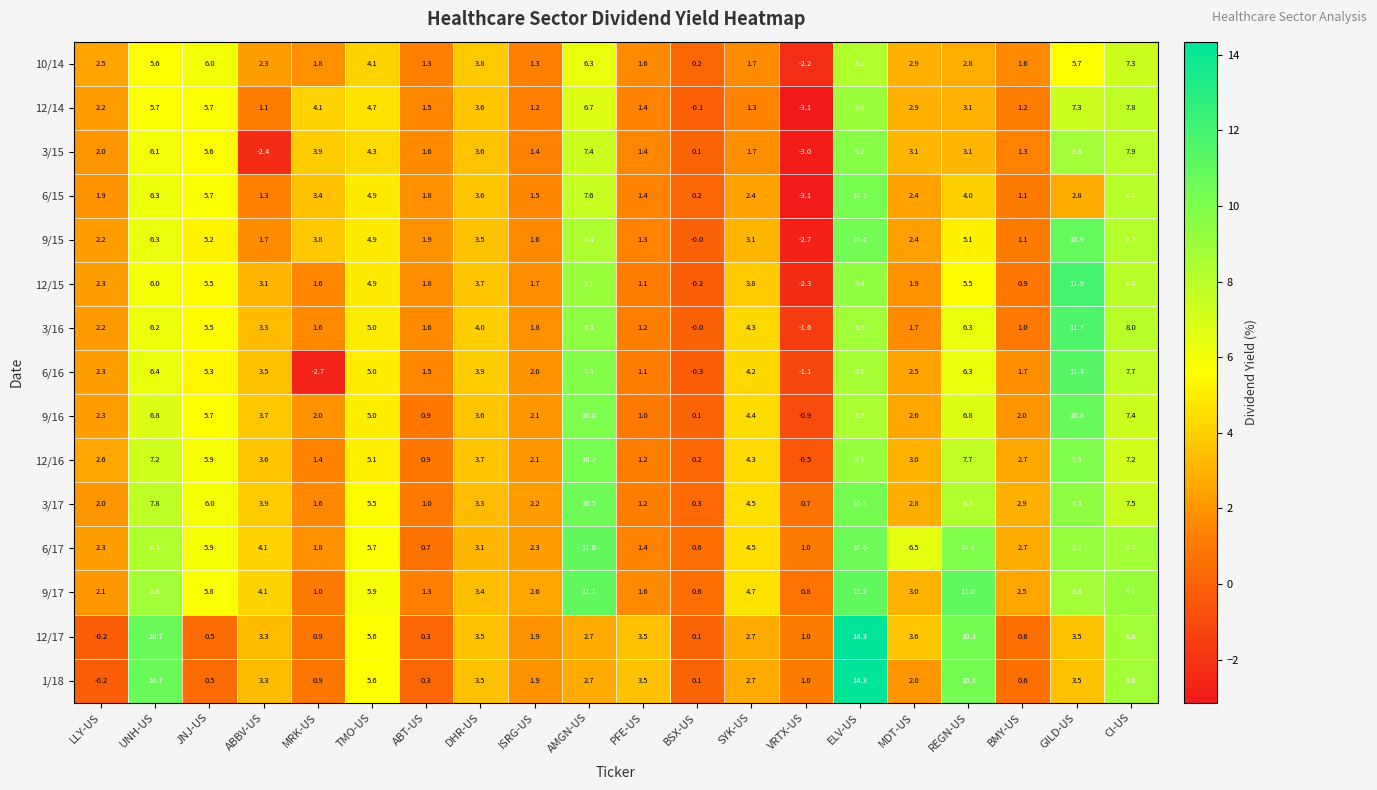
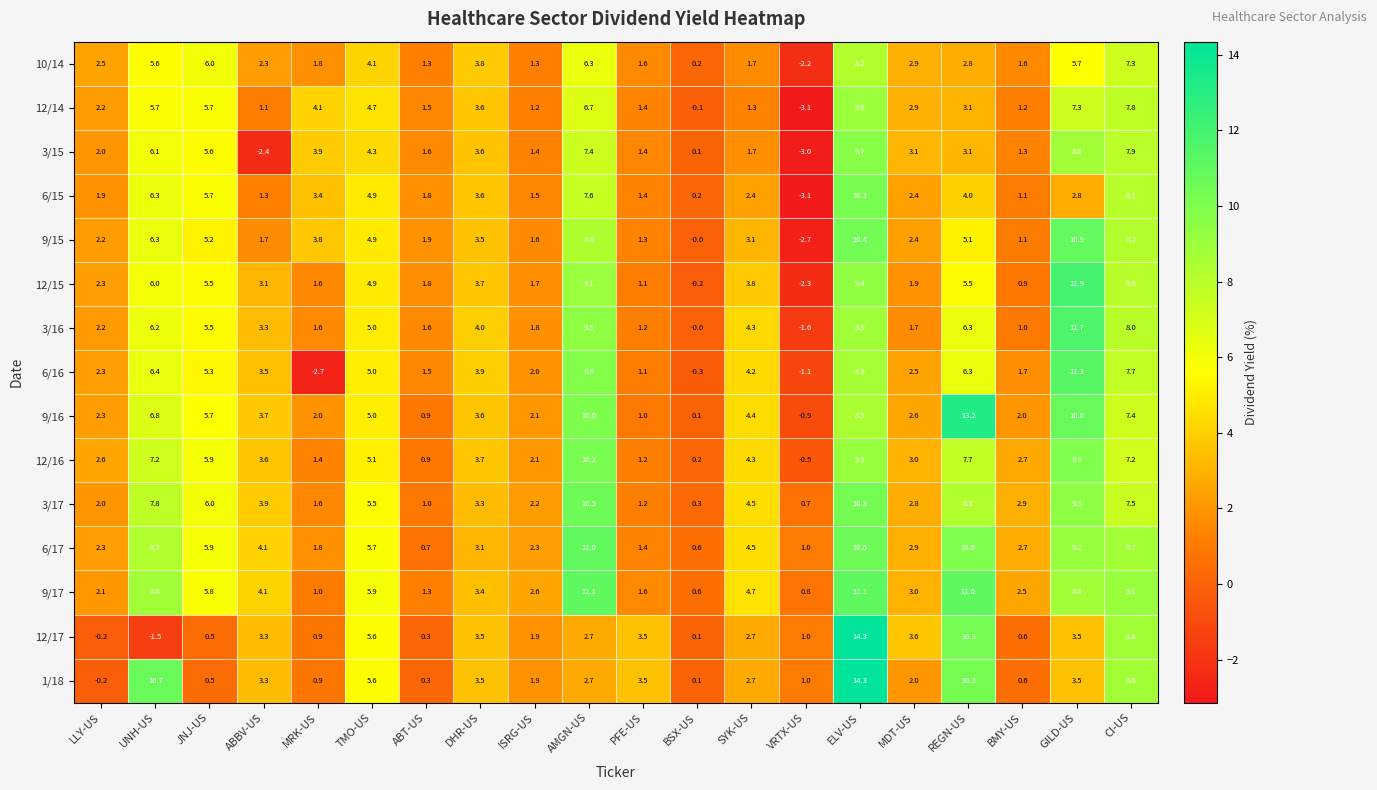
  {
    "9/16": {
      "LLY-US": 2.3,
      "UNH-US": 6.8,
      "JNJ-US": 5.7,
      "ABBV-US": 3.7,
      "MRK-US": 2.0,
      "TMO-US": 5.0,
      "ABT-US": 0.9,
      "DHR-US": 3.6,
      "ISRG-US": 2.1,
      "AMGN-US": 10.0,
      "PFE-US": 1.0,
      "BSX-US": 0.1,
      "SYK-US": 4.4,
      "VRTX-US": -0.9,
      "ELV-US": 8.5,
      "MDT-US": 2.6,
-     "REGN-US": 6.8,
+     "REGN-US": 13.2,
      "BMY-US": 2.0,
      "GILD-US": 10.8,
      "CI-US": 7.4
    },
    "6/17": {
      "LLY-US": 2.3,
      "UNH-US": 8.3,
      "JNJ-US": 5.9,
      "ABBV-US": 4.1,
      "MRK-US": 1.8,
      "TMO-US": 5.7,
      "ABT-US": 0.7,
      "DHR-US": 3.1,
      "ISRG-US": 2.3,
      "AMGN-US": 11.0,
      "PFE-US": 1.4,
      "BSX-US": 0.6,
      "SYK-US": 4.5,
      "VRTX-US": 1.0,
      "ELV-US": 10.6,
-     "MDT-US": 6.5,
+     "MDT-US": 2.9,
      "REGN-US": 10.0,
      "BMY-US": 2.7,
      "GILD-US": 9.2,
      "CI-US": 8.7
    },
    "12/17": {
      "LLY-US": -0.2,
-     "UNH-US": 10.7,
+     "UNH-US": -1.5,
      "JNJ-US": 0.5,
      "ABBV-US": 3.3,
      "MRK-US": 0.9,
      "TMO-US": 5.6,
      "ABT-US": 0.3,
      "DHR-US": 3.5,
      "ISRG-US": 1.9,
      "AMGN-US": 2.7,
      "PFE-US": 3.5,
      "BSX-US": 0.1,
      "SYK-US": 2.7,
      "VRTX-US": 1.0,
      "ELV-US": 14.3,
      "MDT-US": 3.6,
      "REGN-US": 10.3,
      "BMY-US": 0.6,
      "GILD-US": 3.5,
      "CI-US": 8.8
    }
  }
